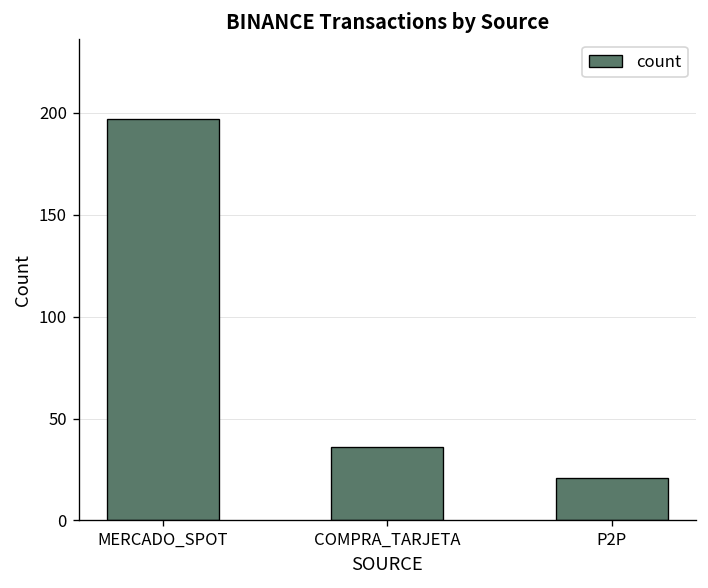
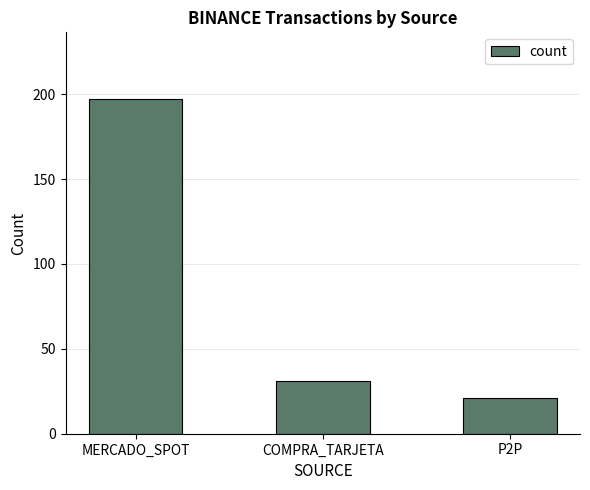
  {
    "MERCADO_SPOT": 197,
-   "COMPRA_TARJETA": 36,
+   "COMPRA_TARJETA": 31,
    "P2P": 21
  }
